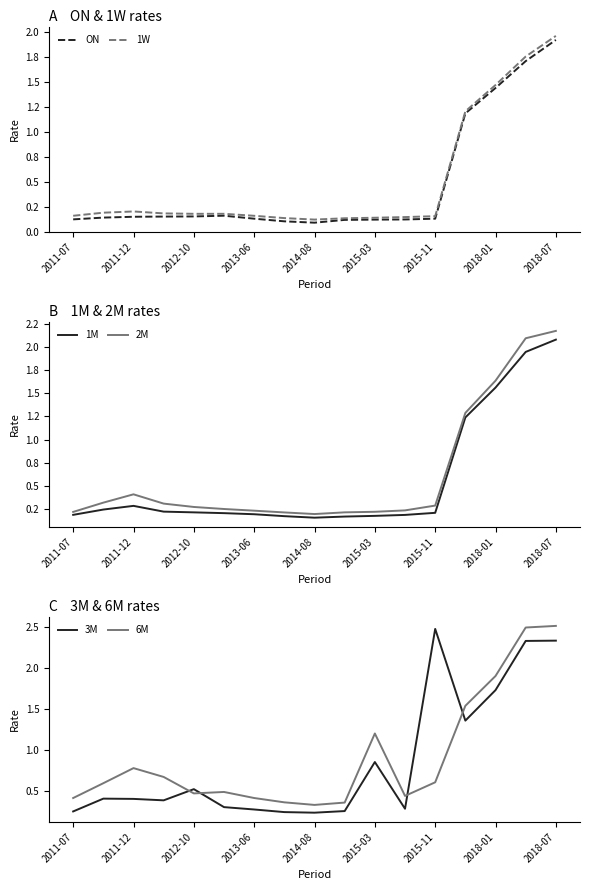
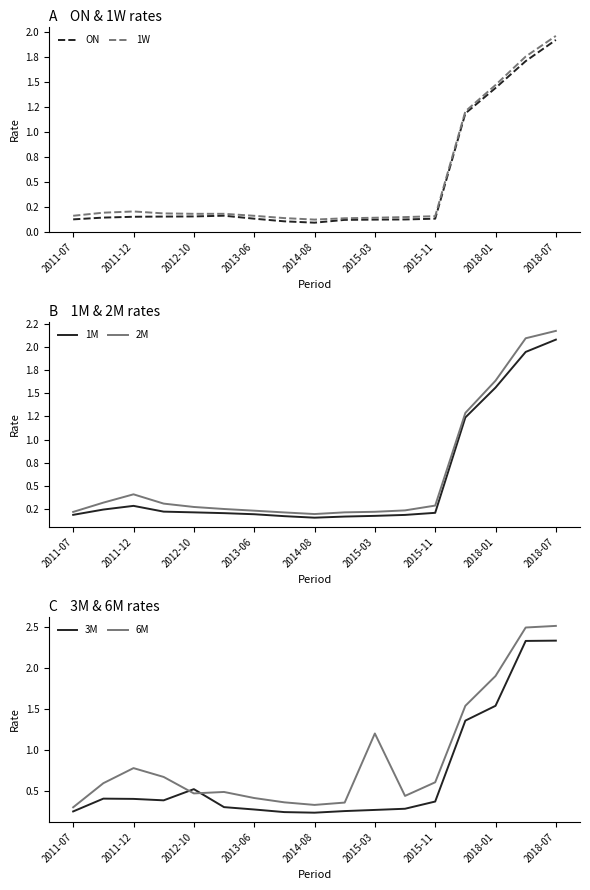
  {
    "C 3M & 6M rates": {
      "3M": {
        "2011-07": 0.2,
        "2011-12": 0.4,
        "2012-10": 0.5,
        "2013-06": 0.3,
        "2014-08": 0.2,
-       "2015-03": 0.9,
-       "2015-11": 2.5,
-       "2018-01": 1.7,
+       "2015-03": 0.3,
+       "2015-11": 0.4,
+       "2018-01": 1.5,
        "2018-07": 2.3
      },
      "6M": {
-       "2011-07": 0.4,
+       "2011-07": 0.3,
        "2011-12": 0.8,
        "2012-10": 0.5,
        "2013-06": 0.4,
        "2014-08": 0.3,
        "2015-03": 1.2,
        "2015-11": 0.6,
        "2018-01": 1.9,
        "2018-07": 2.5
      }
    }
  }
